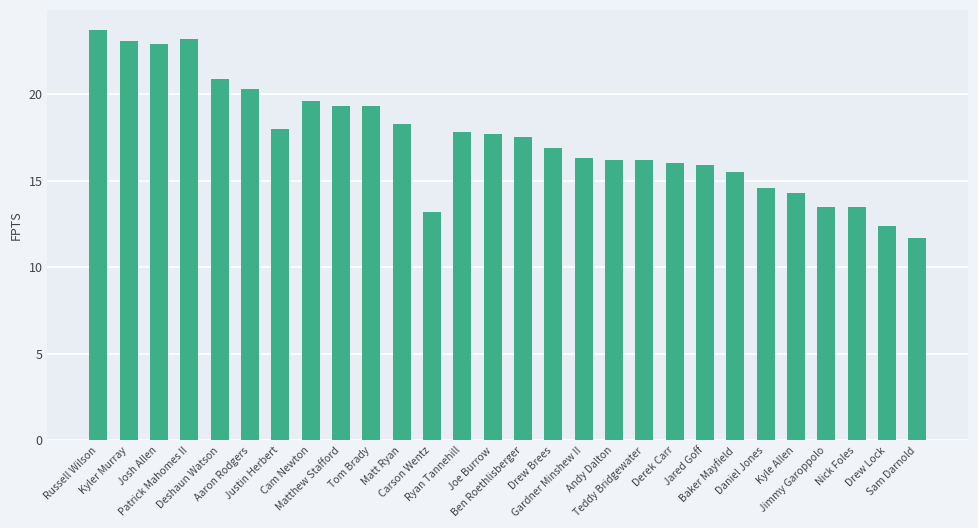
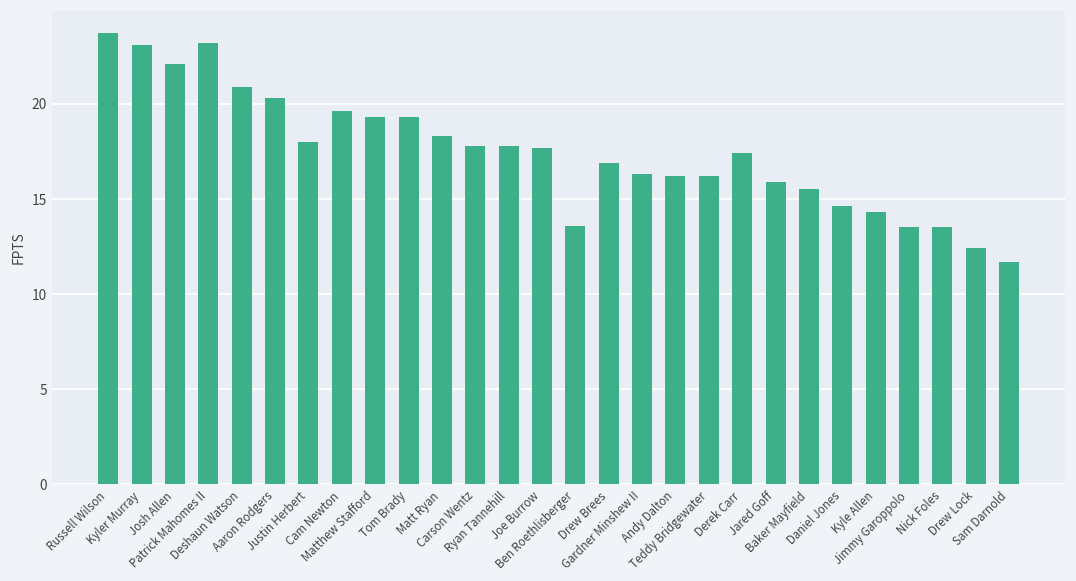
  {
    "Russell Wilson": 23.7,
    "Kyler Murray": 23.1,
-   "Josh Allen": 22.9,
+   "Josh Allen": 22.1,
    "Patrick Mahomes II": 23.2,
    "Deshaun Watson": 20.9,
    "Aaron Rodgers": 20.3,
    "Justin Herbert": 18.0,
    "Cam Newton": 19.6,
    "Matthew Stafford": 19.3,
    "Tom Brady": 19.3,
    "Matt Ryan": 18.3,
-   "Carson Wentz": 13.2,
+   "Carson Wentz": 17.8,
    "Ryan Tannehill": 17.8,
    "Joe Burrow": 17.7,
-   "Ben Roethlisberger": 17.5,
+   "Ben Roethlisberger": 13.6,
    "Drew Brees": 16.9,
    "Gardner Minshew II": 16.3,
    "Andy Dalton": 16.2,
    "Teddy Bridgewater": 16.2,
-   "Derek Carr": 16.0,
+   "Derek Carr": 17.4,
    "Jared Goff": 15.9,
    "Baker Mayfield": 15.5,
    "Daniel Jones": 14.6,
    "Kyle Allen": 14.3,
    "Jimmy Garoppolo": 13.5,
    "Nick Foles": 13.5,
    "Drew Lock": 12.4,
    "Sam Darnold": 11.7
  }
